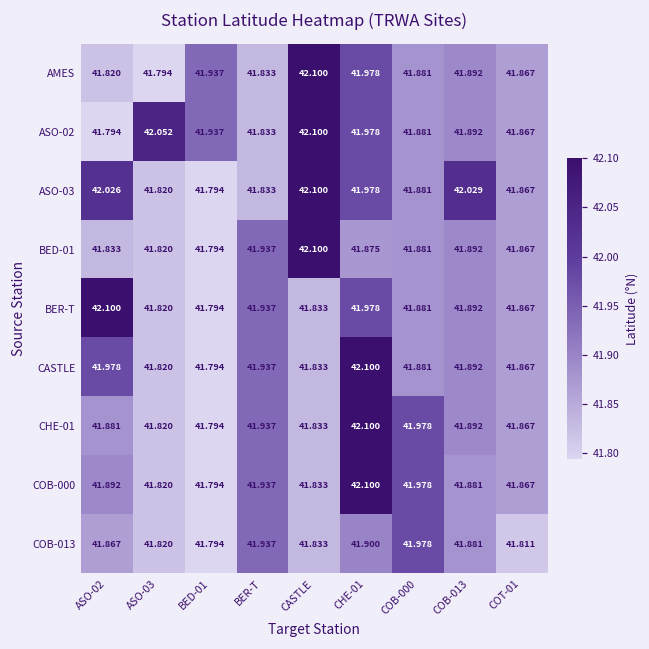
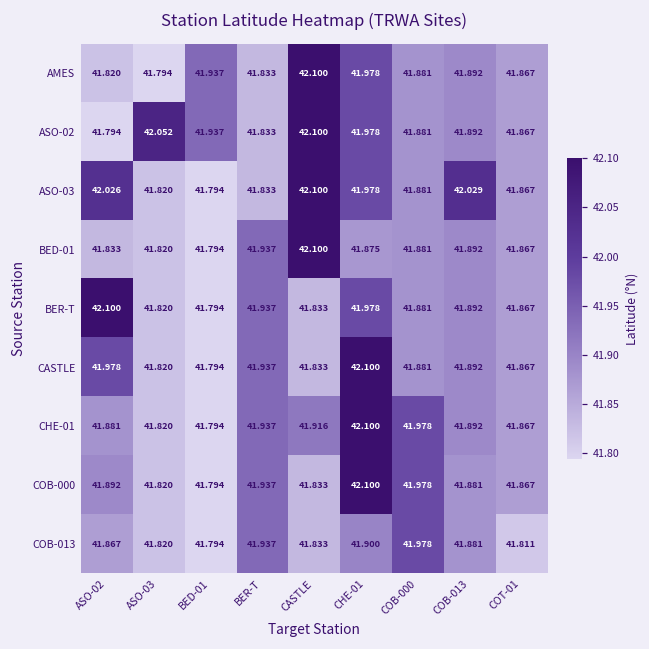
  {
    "AMES": {
      "ASO-02": 41.820,
      "ASO-03": 41.794,
      "BED-01": 41.937,
      "BER-T": 41.833,
      "CASTLE": 42.100,
      "CHE-01": 41.978,
      "COB-000": 41.881,
      "COB-013": 41.892,
      "COT-01": 41.867
    },
    "ASO-02": {
      "ASO-02": 41.794,
      "ASO-03": 42.052,
      "BED-01": 41.937,
      "BER-T": 41.833,
      "CASTLE": 42.100,
      "CHE-01": 41.978,
      "COB-000": 41.881,
      "COB-013": 41.892,
      "COT-01": 41.867
    },
    "ASO-03": {
      "ASO-02": 42.026,
      "ASO-03": 41.820,
      "BED-01": 41.794,
      "BER-T": 41.833,
      "CASTLE": 42.100,
      "CHE-01": 41.978,
      "COB-000": 41.881,
      "COB-013": 42.029,
      "COT-01": 41.867
    },
    "BED-01": {
      "ASO-02": 41.833,
      "ASO-03": 41.820,
      "BED-01": 41.794,
      "BER-T": 41.937,
      "CASTLE": 42.100,
      "CHE-01": 41.875,
      "COB-000": 41.881,
      "COB-013": 41.892,
      "COT-01": 41.867
    },
    "BER-T": {
      "ASO-02": 42.100,
      "ASO-03": 41.820,
      "BED-01": 41.794,
      "BER-T": 41.937,
      "CASTLE": 41.833,
      "CHE-01": 41.978,
      "COB-000": 41.881,
      "COB-013": 41.892,
      "COT-01": 41.867
    },
    "CASTLE": {
      "ASO-02": 41.978,
      "ASO-03": 41.820,
      "BED-01": 41.794,
      "BER-T": 41.937,
      "CASTLE": 41.833,
      "CHE-01": 42.100,
      "COB-000": 41.881,
      "COB-013": 41.892,
      "COT-01": 41.867
    },
    "CHE-01": {
      "ASO-02": 41.881,
      "ASO-03": 41.820,
      "BED-01": 41.794,
      "BER-T": 41.937,
-     "CASTLE": 41.833,
+     "CASTLE": 41.916,
      "CHE-01": 42.100,
      "COB-000": 41.978,
      "COB-013": 41.892,
      "COT-01": 41.867
    },
    "COB-000": {
      "ASO-02": 41.892,
      "ASO-03": 41.820,
      "BED-01": 41.794,
      "BER-T": 41.937,
      "CASTLE": 41.833,
      "CHE-01": 42.100,
      "COB-000": 41.978,
      "COB-013": 41.881,
      "COT-01": 41.867
    },
    "COB-013": {
      "ASO-02": 41.867,
      "ASO-03": 41.820,
      "BED-01": 41.794,
      "BER-T": 41.937,
      "CASTLE": 41.833,
      "CHE-01": 41.900,
      "COB-000": 41.978,
      "COB-013": 41.881,
      "COT-01": 41.811
    }
  }
